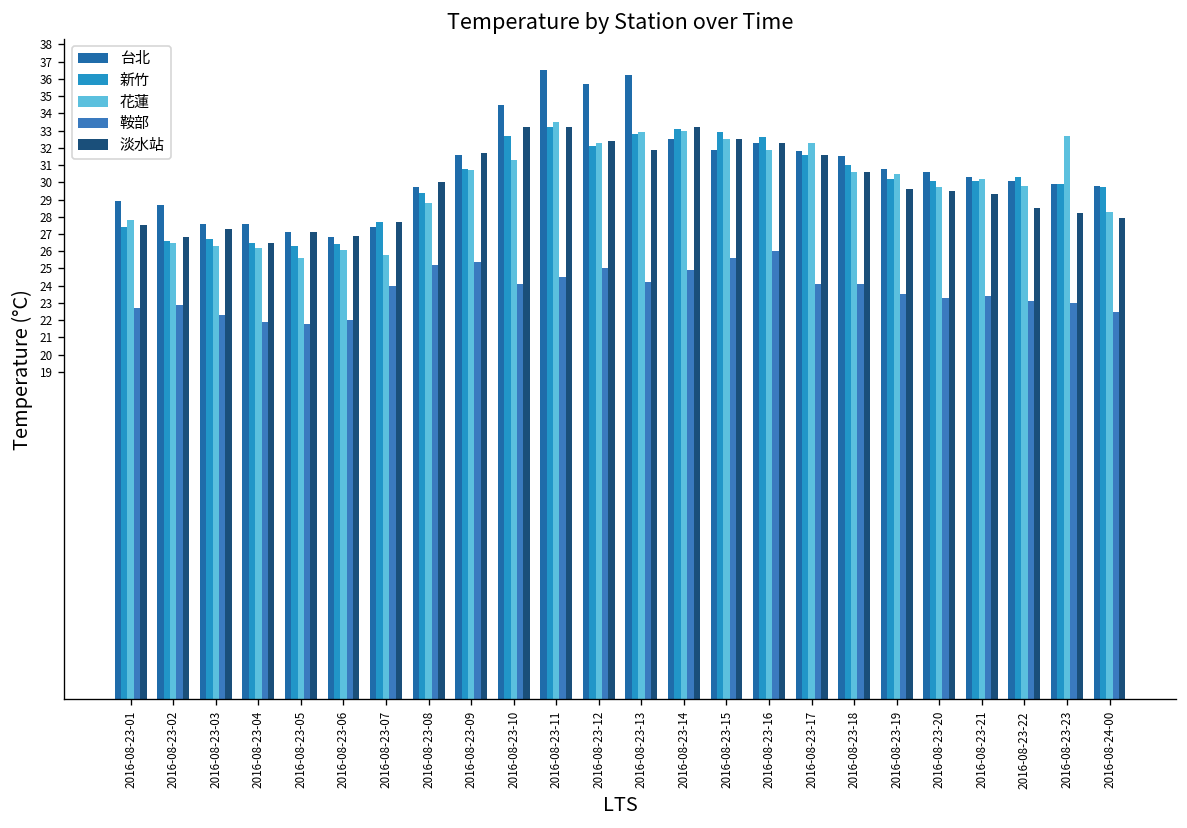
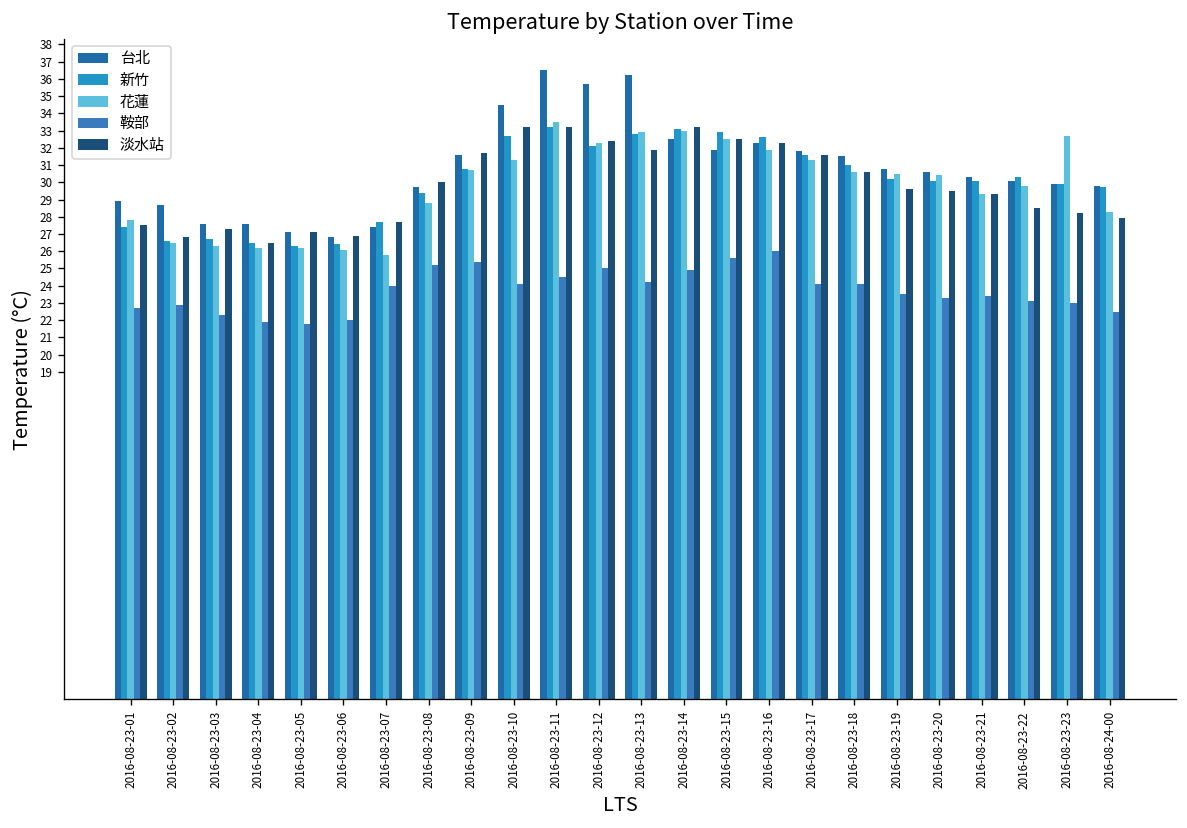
  {
    "花蓮": {
      "2016-08-23-01": 27.8,
      "2016-08-23-02": 26.5,
      "2016-08-23-03": 26.3,
      "2016-08-23-04": 26.2,
-     "2016-08-23-05": 25.6,
+     "2016-08-23-05": 26.2,
      "2016-08-23-06": 26.1,
      "2016-08-23-07": 25.8,
      "2016-08-23-08": 28.8,
      "2016-08-23-09": 30.7,
      "2016-08-23-10": 31.3,
      "2016-08-23-11": 33.5,
      "2016-08-23-12": 32.3,
      "2016-08-23-13": 32.9,
      "2016-08-23-14": 33.0,
      "2016-08-23-15": 32.5,
      "2016-08-23-16": 31.9,
-     "2016-08-23-17": 32.3,
+     "2016-08-23-17": 31.3,
      "2016-08-23-18": 30.6,
      "2016-08-23-19": 30.5,
-     "2016-08-23-20": 29.7,
-     "2016-08-23-21": 30.2,
+     "2016-08-23-20": 30.4,
+     "2016-08-23-21": 29.3,
      "2016-08-23-22": 29.8,
      "2016-08-23-23": 32.7,
      "2016-08-24-00": 28.3
    }
  }
